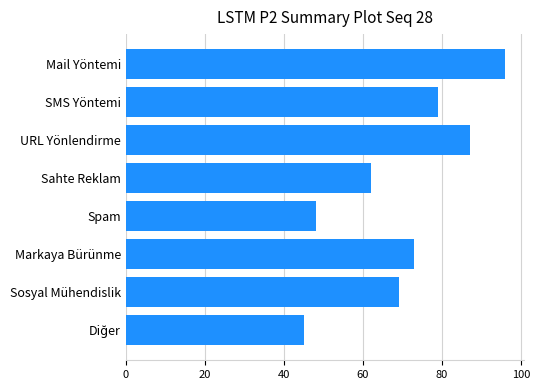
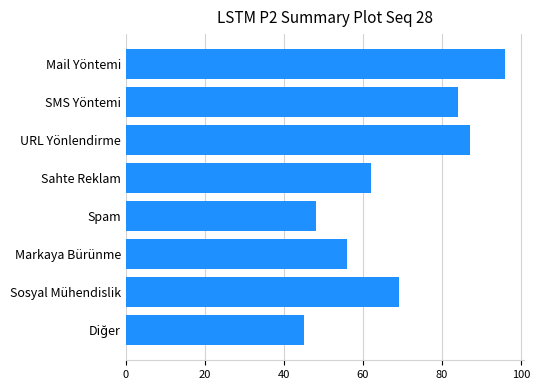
  {
    "Mail Yöntemi": 96,
-   "SMS Yöntemi": 79,
+   "SMS Yöntemi": 84,
    "URL Yönlendirme": 87,
    "Sahte Reklam": 62,
    "Spam": 48,
-   "Markaya Bürünme": 73,
+   "Markaya Bürünme": 56,
    "Sosyal Mühendislik": 69,
    "Diğer": 45
  }
